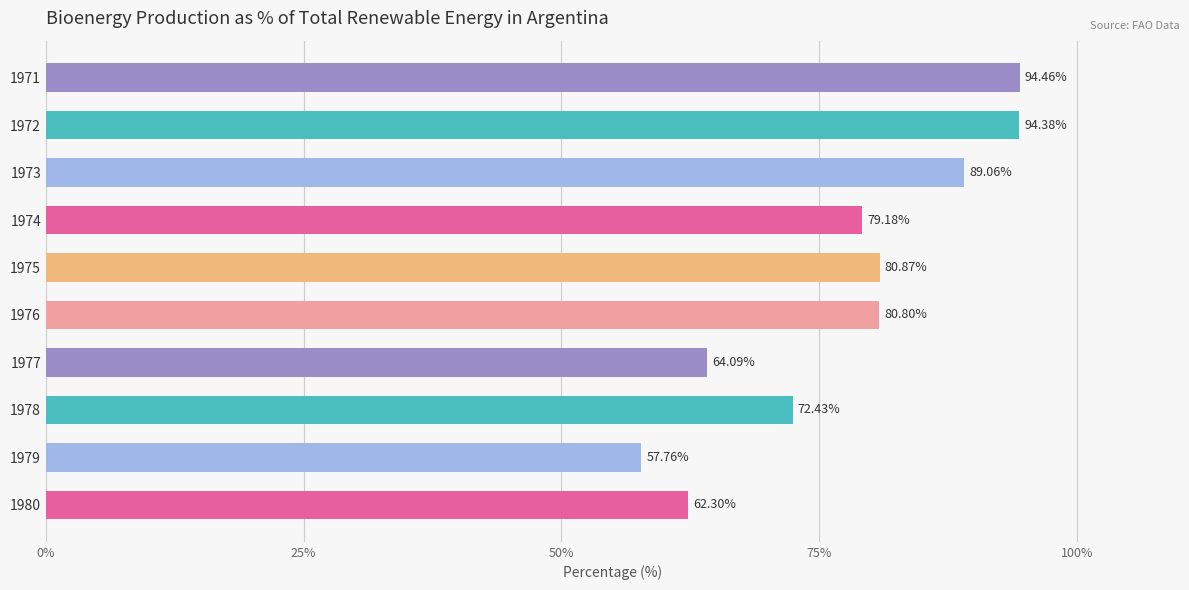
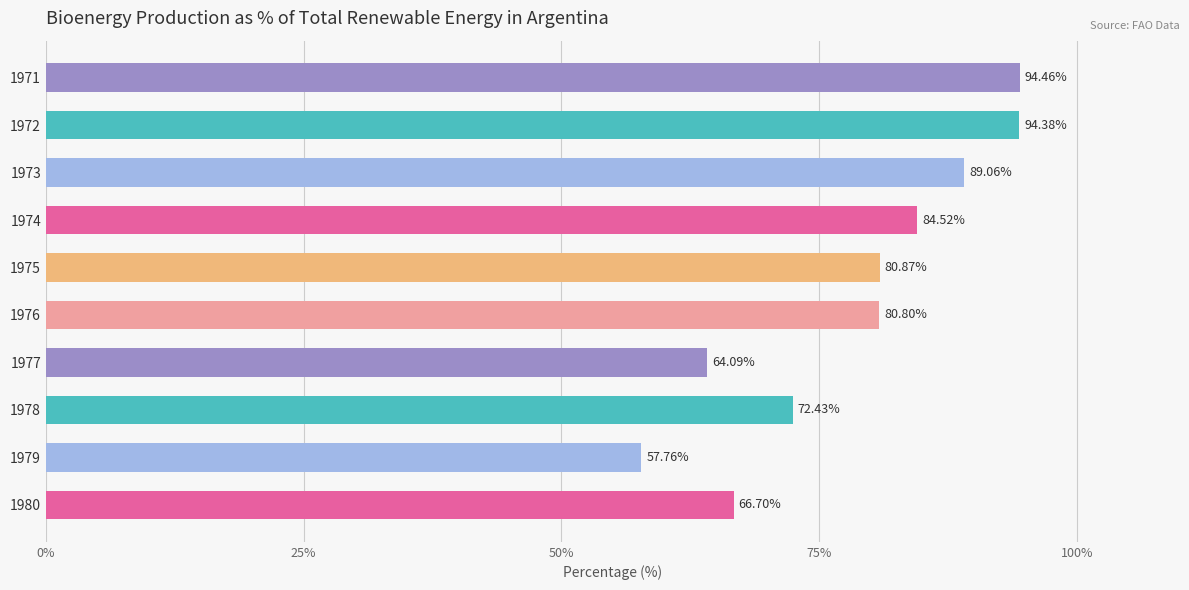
  {
    "1971": "94.46%",
    "1972": "94.38%",
    "1973": "89.06%",
-   "1974": "79.18%",
+   "1974": "84.52%",
    "1975": "80.87%",
    "1976": "80.80%",
    "1977": "64.09%",
    "1978": "72.43%",
    "1979": "57.76%",
-   "1980": "62.30%"
+   "1980": "66.70%"
  }
